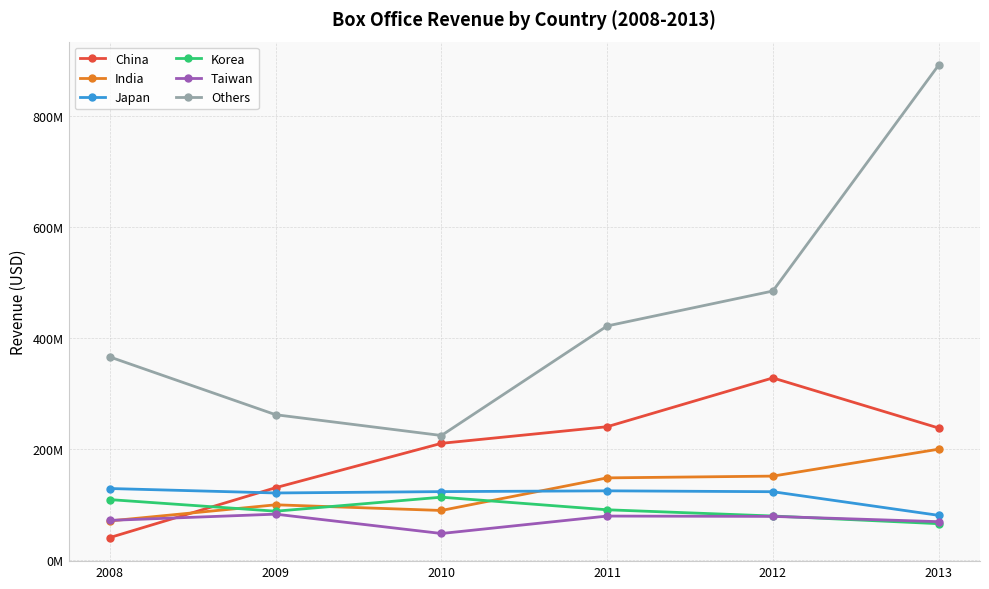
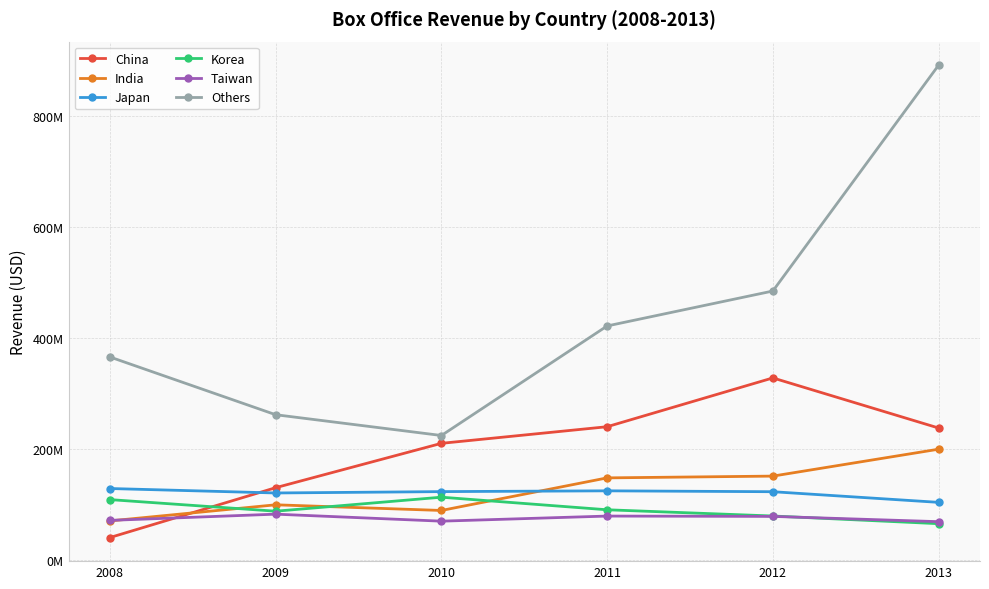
  {
    "Japan": {
      "2008": 130000000,
      "2009": 120000000,
      "2010": 120000000,
      "2011": 120000000,
      "2012": 120000000,
-     "2013": 80000000
+     "2013": 100000000
    },
    "Korea": {
      "2008": 110000000,
      "2009": 90000000,
      "2010": 110000000,
      "2011": 90000000
    },
    "Taiwan": {
      "2009": 80000000,
-     "2010": 50000000,
+     "2010": 70000000,
      "2011": 80000000
    },
    "Others": {
      "2008": 370000000,
      "2009": 260000000,
      "2010": 220000000,
      "2011": 420000000,
      "2012": 480000000,
      "2013": 890000000
    }
  }
